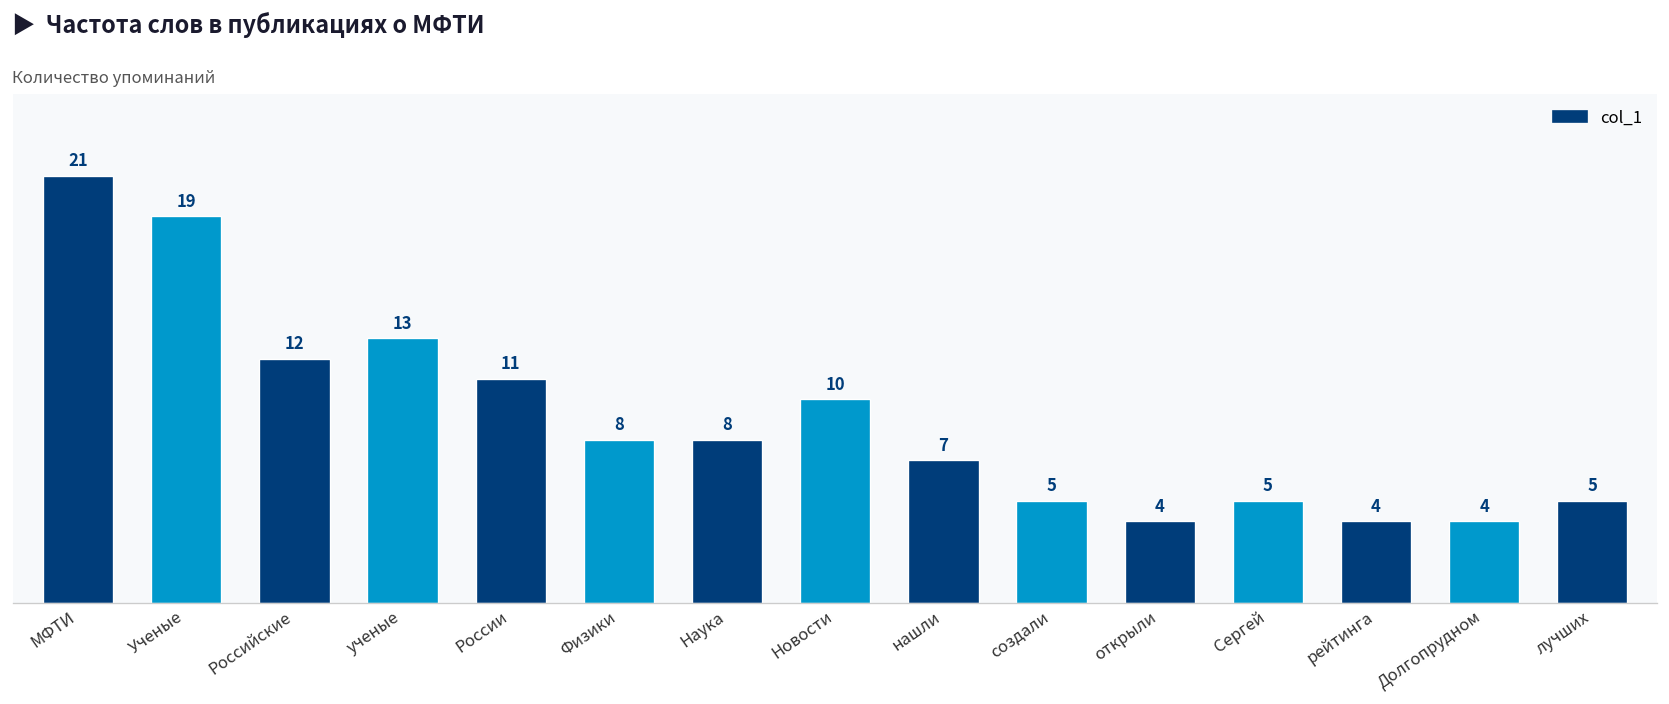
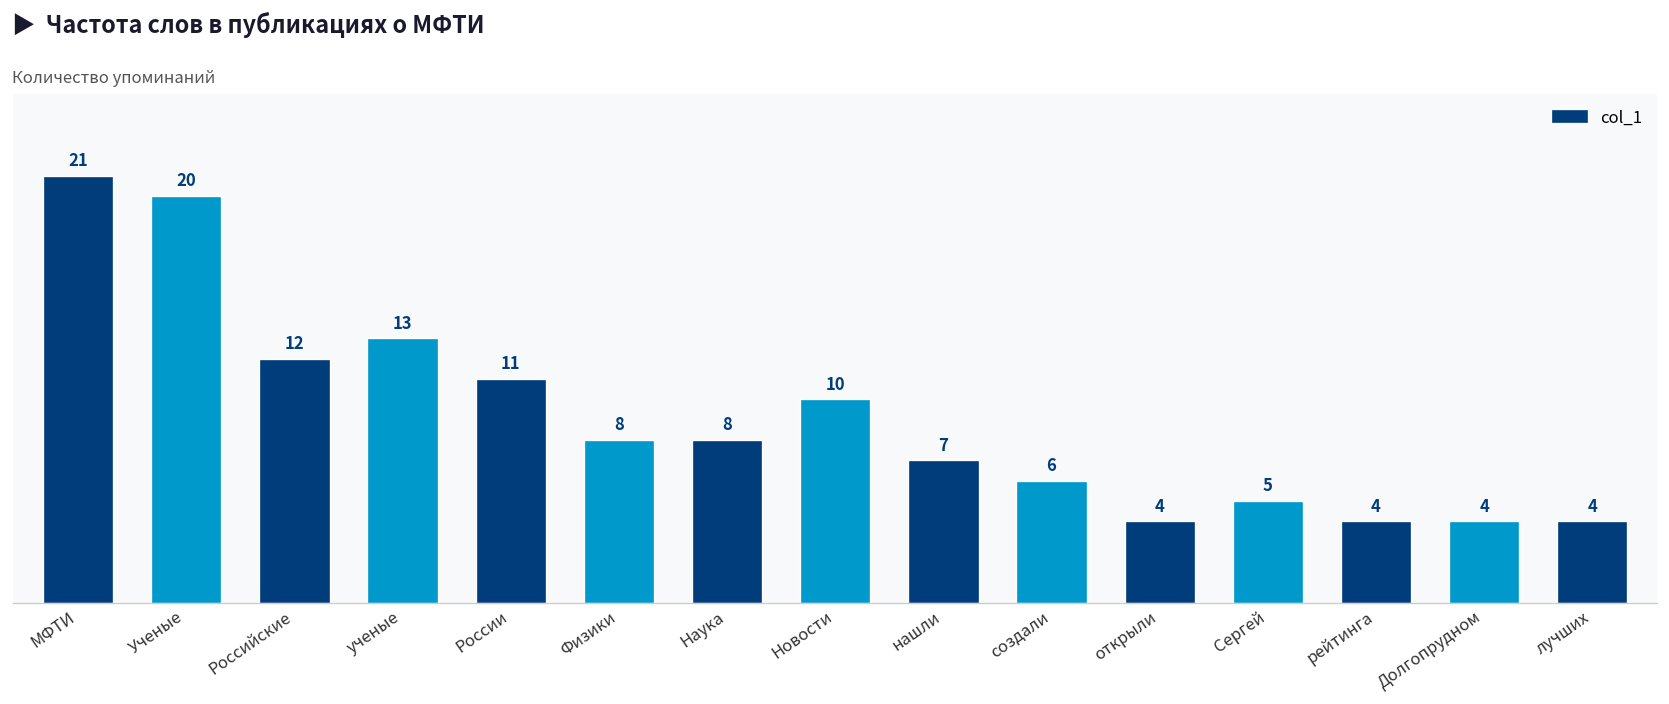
  {
    "МФТИ": 21,
-   "Ученые": 19,
+   "Ученые": 20,
    "Российские": 12,
    "ученые": 13,
    "России": 11,
    "Физики": 8,
    "Наука": 8,
    "Новости": 10,
    "нашли": 7,
-   "создали": 5,
+   "создали": 6,
    "открыли": 4,
    "Сергей": 5,
    "рейтинга": 4,
    "Долгопрудном": 4,
-   "лучших": 5
+   "лучших": 4
  }
